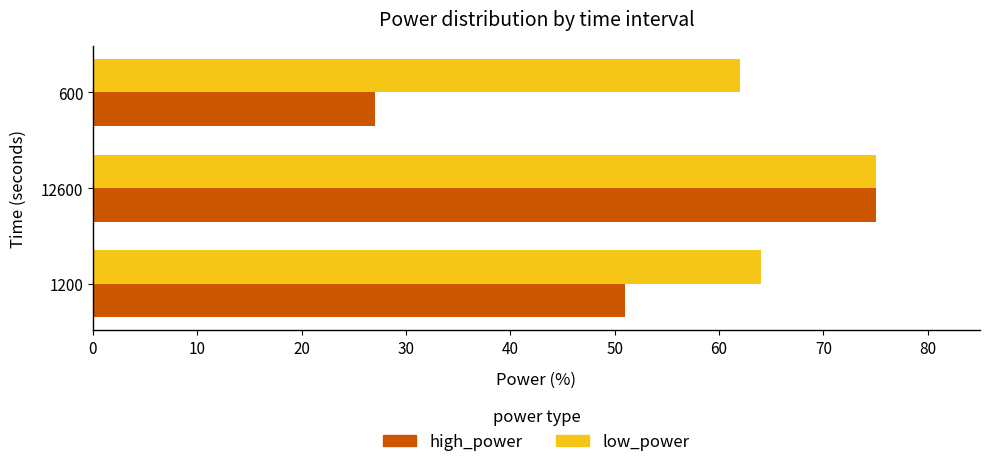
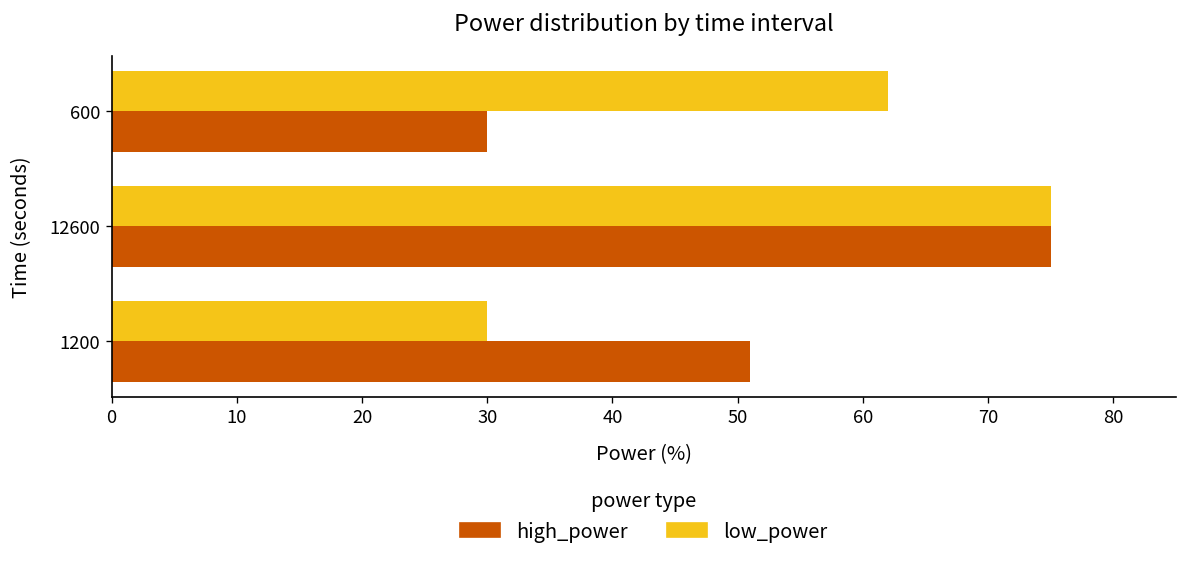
  {
    "high_power": {
-     "600": 27,
+     "600": 30,
      "12600": 75,
      "1200": 51
    },
    "low_power": {
      "600": 62,
      "12600": 75,
-     "1200": 64
+     "1200": 30
    }
  }
